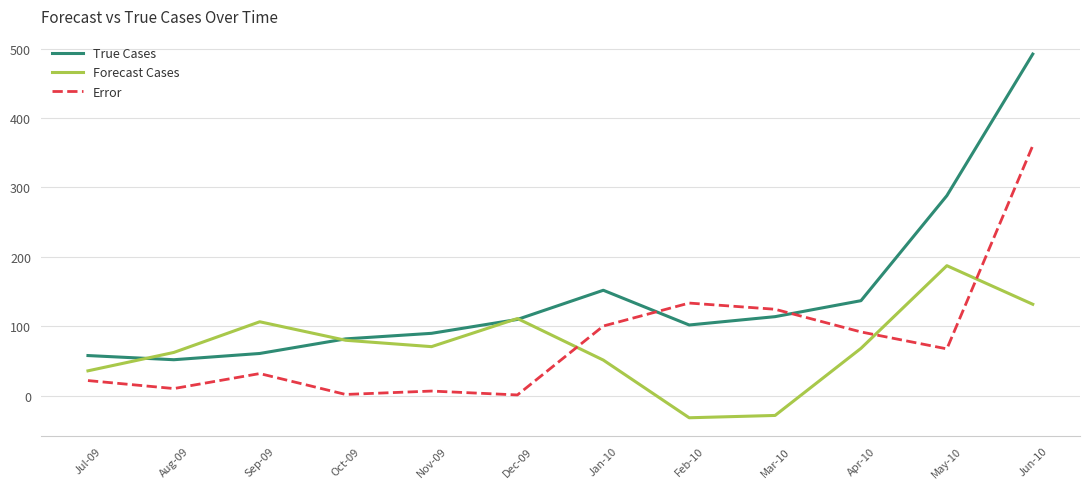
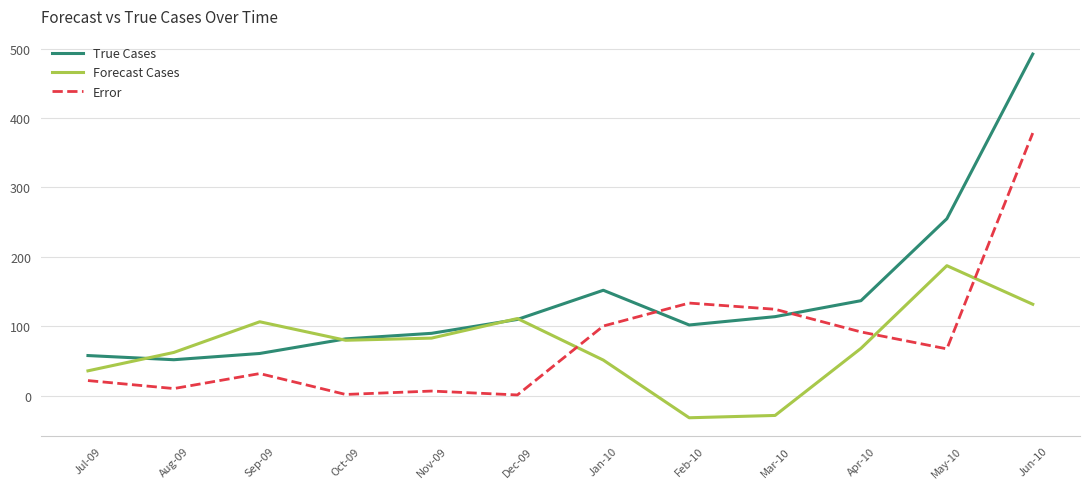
  {
    "True Cases": {
      "Jul-09": 60,
      "Aug-09": 50,
      "Sep-09": 60,
      "Nov-09": 90,
      "Jan-10": 150,
      "Feb-10": 100,
      "Mar-10": 110,
      "Apr-10": 140,
-     "May-10": 290,
+     "May-10": 260,
      "Jun-10": 490
    },
    "Forecast Cases": {
      "Jul-09": 40,
      "Aug-09": 60,
      "Sep-09": 110,
-     "Nov-09": 70,
+     "Nov-09": 80,
      "Jan-10": 50,
      "Feb-10": -30,
      "Mar-10": -30,
      "Apr-10": 70,
      "May-10": 190,
      "Jun-10": 130
    },
    "Error": {
      "Jul-09": 20,
      "Aug-09": 10,
      "Sep-09": 30,
      "Oct-09": 0,
      "Nov-09": 10,
      "Dec-09": 0,
      "Jan-10": 100,
      "Feb-10": 130,
      "Mar-10": 120,
      "Apr-10": 90,
      "May-10": 70,
-     "Jun-10": 360
+     "Jun-10": 380
    }
  }
